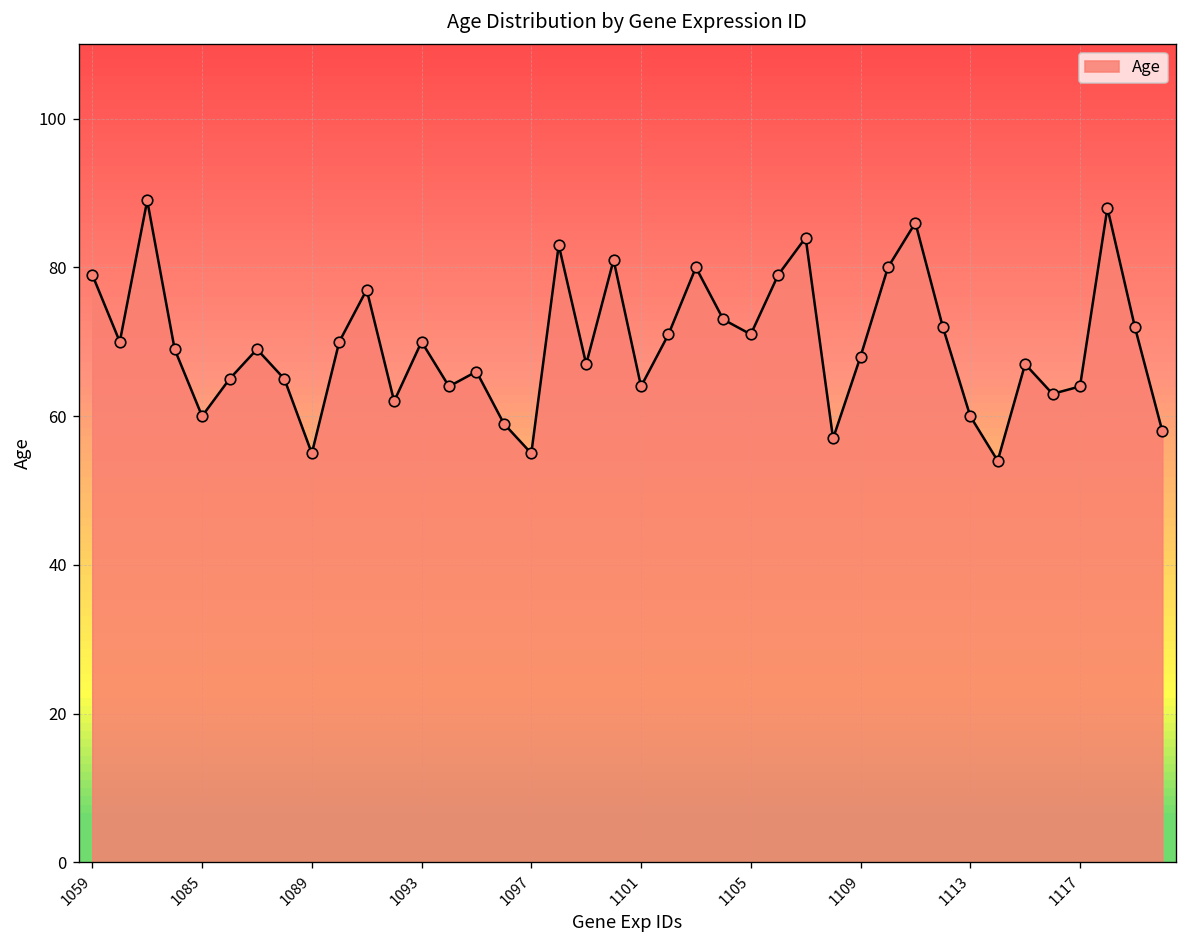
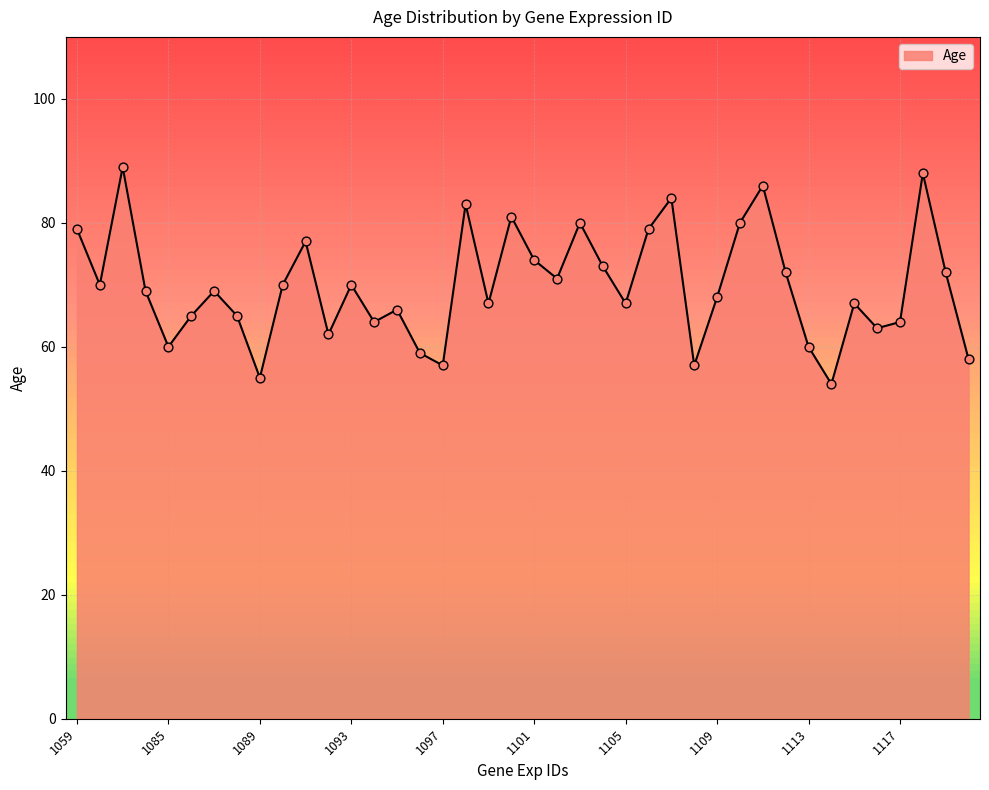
  {
    "1059": 79,
    "1085": 60,
    "1089": 55,
    "1093": 70,
-   "1097": 55,
-   "1101": 64,
-   "1105": 71,
+   "1097": 57,
+   "1101": 74,
+   "1105": 67,
    "1109": 68,
    "1113": 60,
    "1117": 64
  }
